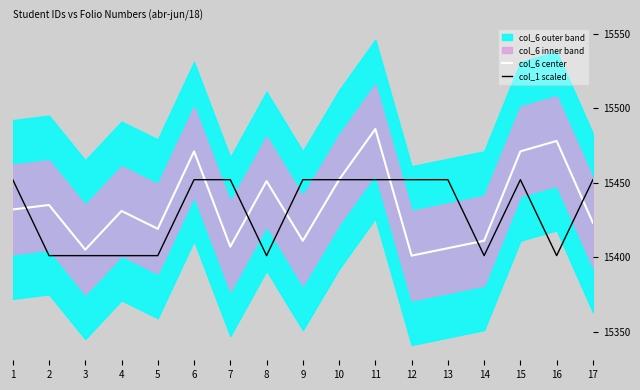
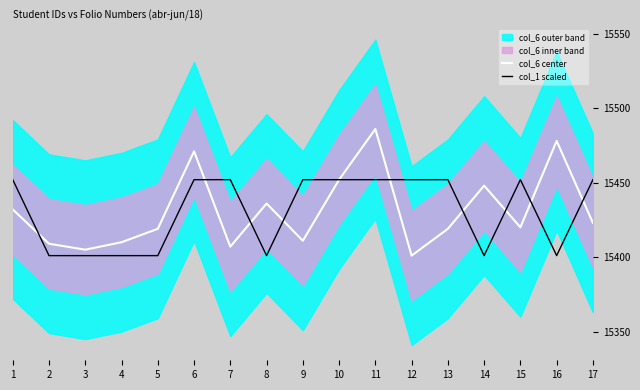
  {
    "col_6 center": {
      "1": 15432,
-     "2": 15435,
+     "2": 15409,
      "3": 15405,
-     "4": 15431,
+     "4": 15410,
      "5": 15419,
      "6": 15471,
      "7": 15407,
-     "8": 15451,
+     "8": 15436,
      "9": 15411,
      "11": 15486,
      "12": 15401,
-     "13": 15406,
-     "14": 15411,
-     "15": 15471,
+     "13": 15419,
+     "14": 15448,
+     "15": 15420,
      "16": 15478,
      "17": 15423
    },
    "col_1 scaled": {
      "1": 15452,
      "2": 15401,
      "3": 15401,
      "4": 15401,
      "5": 15401,
      "6": 15452,
      "7": 15452,
      "8": 15401,
      "9": 15452,
      "11": 15452,
      "12": 15452,
      "13": 15452,
      "14": 15401,
      "15": 15452,
      "16": 15401
    }
  }
